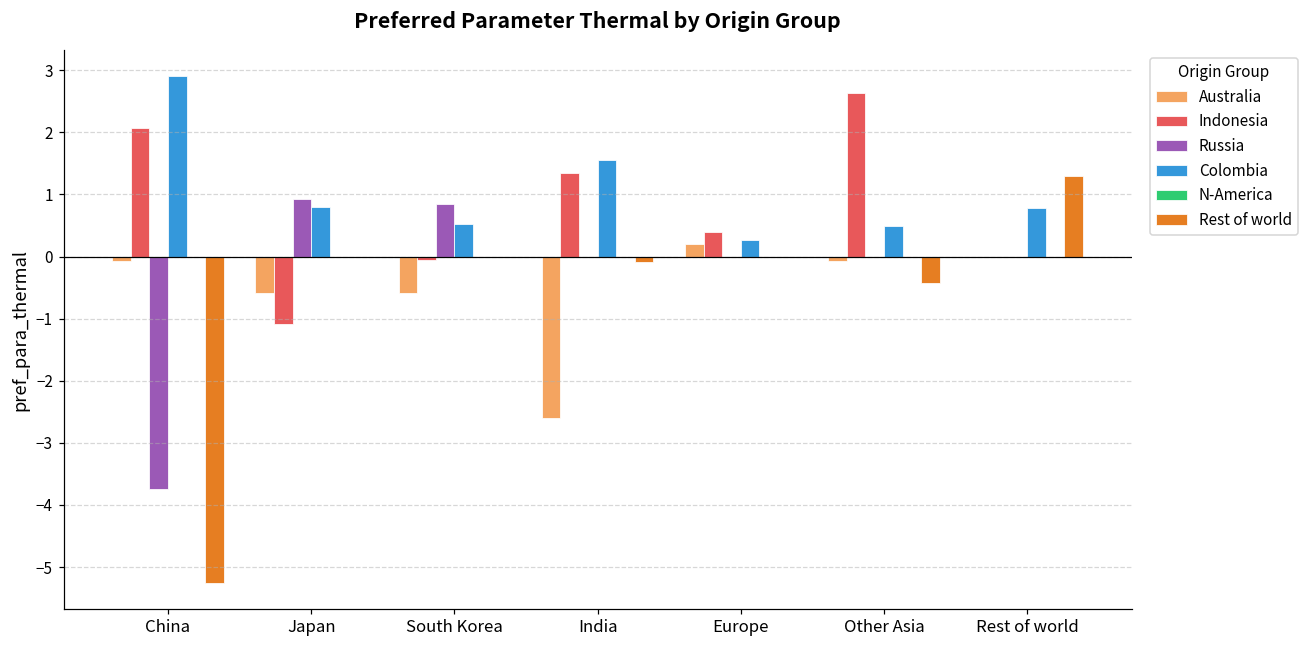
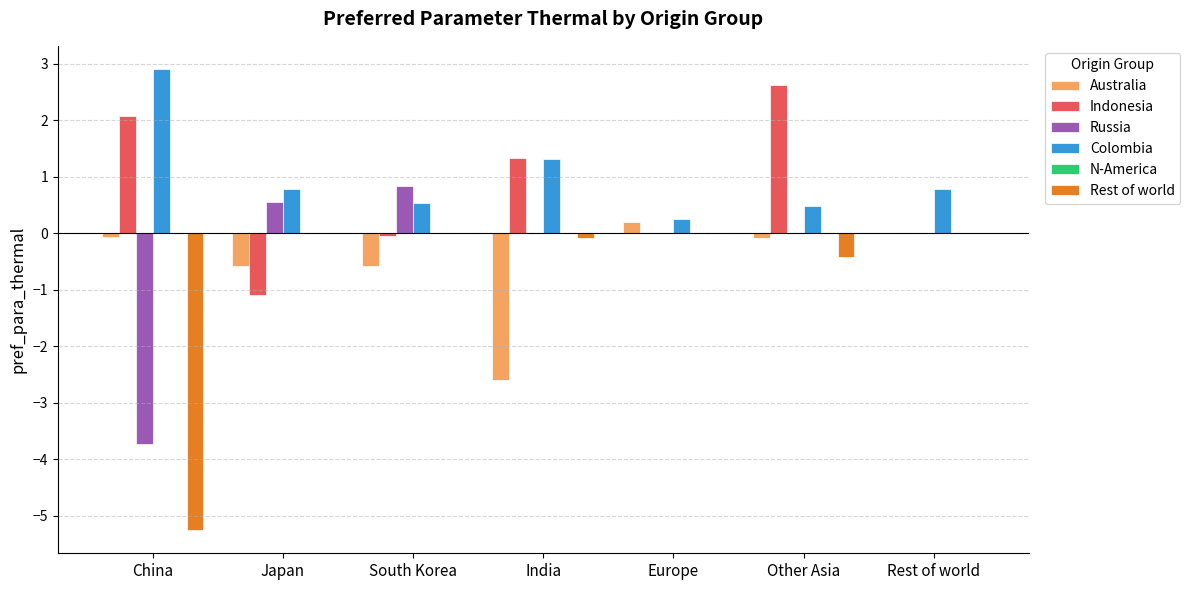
  {
    "Australia": {
      "China": -0.1,
      "Japan": -0.6,
      "South Korea": -0.6,
      "India": -2.6,
      "Europe": 0.2,
      "Other Asia": -0.1,
      "Rest of world": 0.0
    },
    "Indonesia": {
      "China": 2.1,
      "Japan": -1.1,
      "South Korea": -0.1,
      "India": 1.3,
-     "Europe": 0.4,
+     "Europe": 0.0,
      "Other Asia": 2.6,
      "Rest of world": 0.0
    },
    "Russia": {
      "China": -3.7,
-     "Japan": 0.9,
+     "Japan": 0.6,
      "South Korea": 0.8,
      "India": 0.0,
      "Europe": 0.0,
      "Other Asia": 0.0,
      "Rest of world": 0.0
    },
    "Colombia": {
      "China": 2.9,
      "Japan": 0.8,
      "South Korea": 0.5,
-     "India": 1.6,
+     "India": 1.3,
      "Europe": 0.3,
      "Other Asia": 0.5,
      "Rest of world": 0.8
    },
    "N-America": {
      "China": 0.0,
      "Japan": 0.0,
      "South Korea": 0.0,
      "India": 0.0,
      "Europe": 0.0,
      "Other Asia": 0.0,
      "Rest of world": 0.0
    },
    "Rest of world": {
      "China": -5.3,
      "Japan": 0.0,
      "South Korea": 0.0,
      "India": -0.1,
      "Europe": 0.0,
      "Other Asia": -0.4,
-     "Rest of world": 1.3
+     "Rest of world": 0.0
    }
  }
